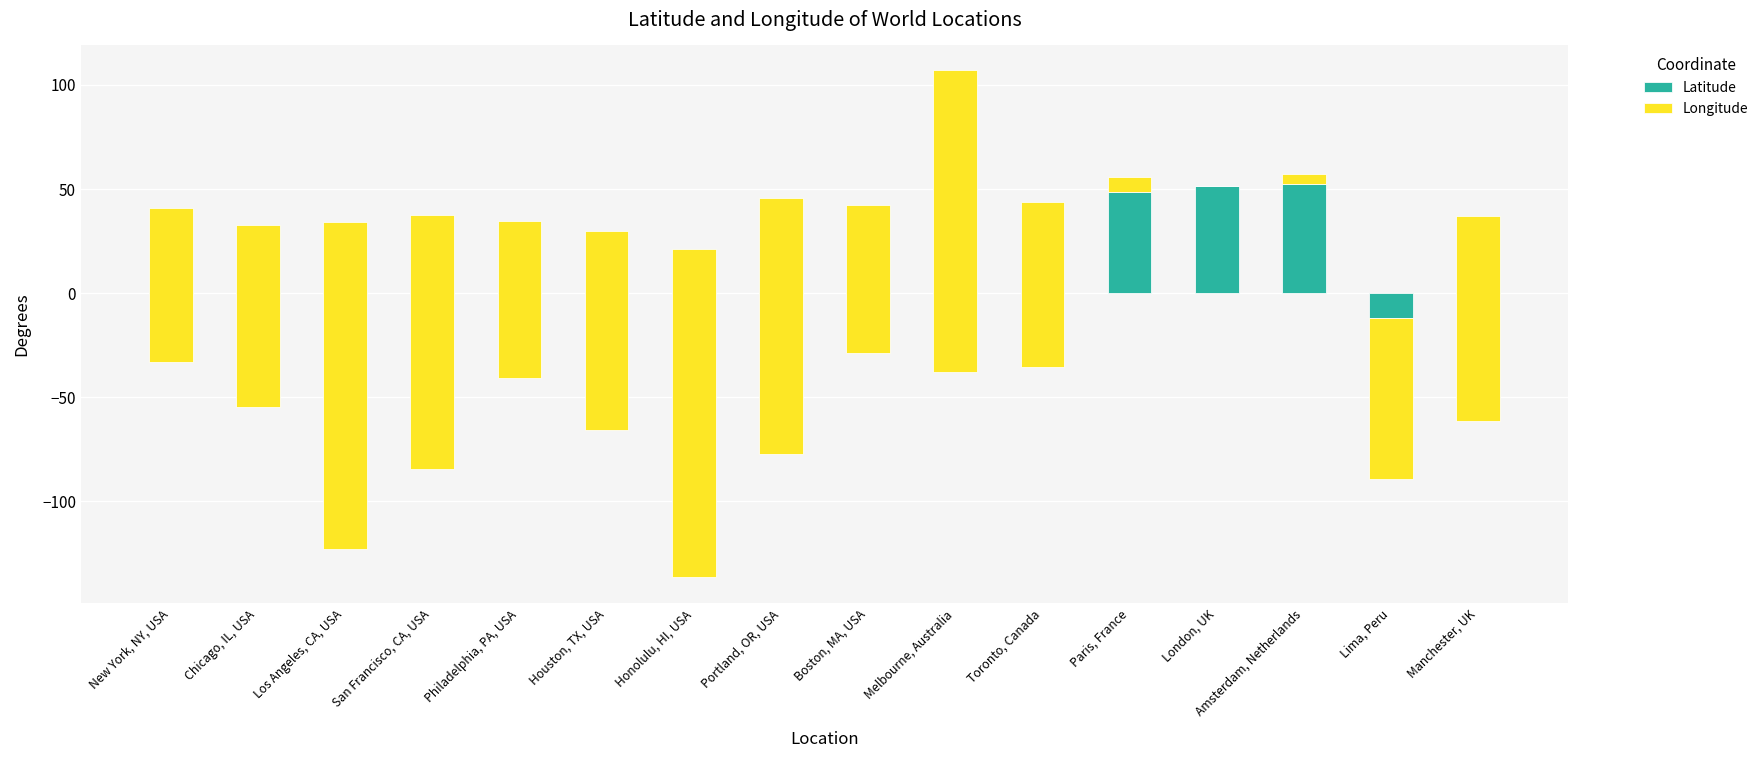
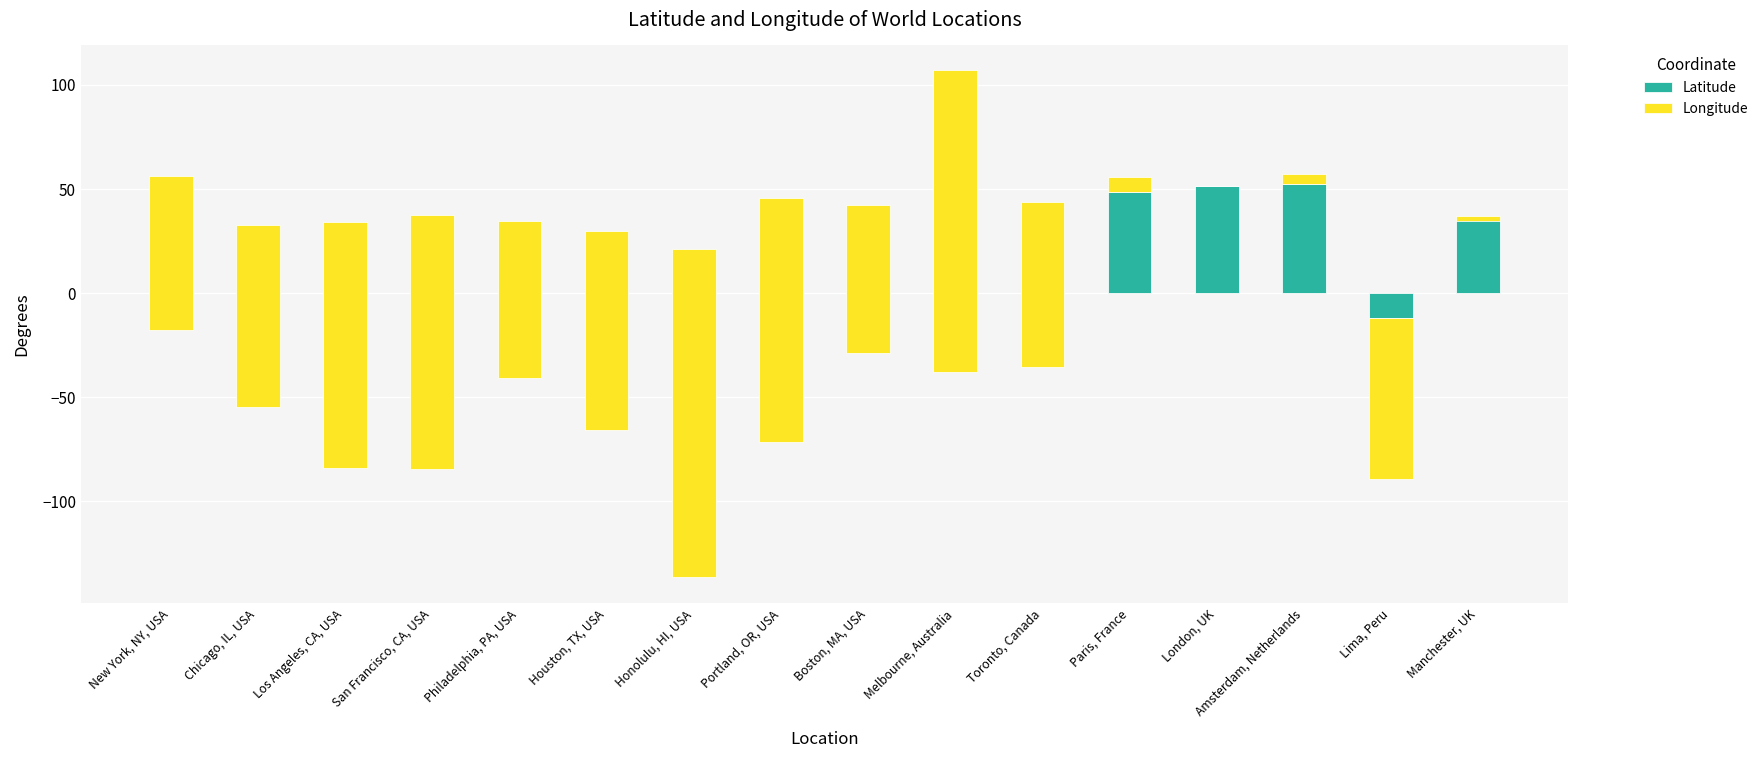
  {
    "Latitude": {
-     "New York, NY, USA": 41,
+     "New York, NY, USA": 56,
      "Chicago, IL, USA": 33,
      "Los Angeles, CA, USA": 34,
      "San Francisco, CA, USA": 38,
      "Philadelphia, PA, USA": 35,
      "Houston, TX, USA": 30,
      "Honolulu, HI, USA": 21,
      "Portland, OR, USA": 46,
      "Boston, MA, USA": 42,
      "Melbourne, Australia": -38,
      "Toronto, Canada": 44,
      "Paris, France": 49,
      "London, UK": 52,
      "Amsterdam, Netherlands": 52,
      "Lima, Peru": -12,
      "Manchester, UK": 37
    },
    "Longitude": {
      "New York, NY, USA": -74,
      "Chicago, IL, USA": -88,
-     "Los Angeles, CA, USA": -157,
+     "Los Angeles, CA, USA": -118,
      "San Francisco, CA, USA": -122,
      "Philadelphia, PA, USA": -75,
      "Houston, TX, USA": -96,
      "Honolulu, HI, USA": -158,
-     "Portland, OR, USA": -123,
+     "Portland, OR, USA": -117,
      "Boston, MA, USA": -71,
      "Melbourne, Australia": 145,
      "Toronto, Canada": -79,
      "Paris, France": 7,
      "Amsterdam, Netherlands": 5,
      "Lima, Peru": -77,
-     "Manchester, UK": -98
+     "Manchester, UK": -2
    }
  }
